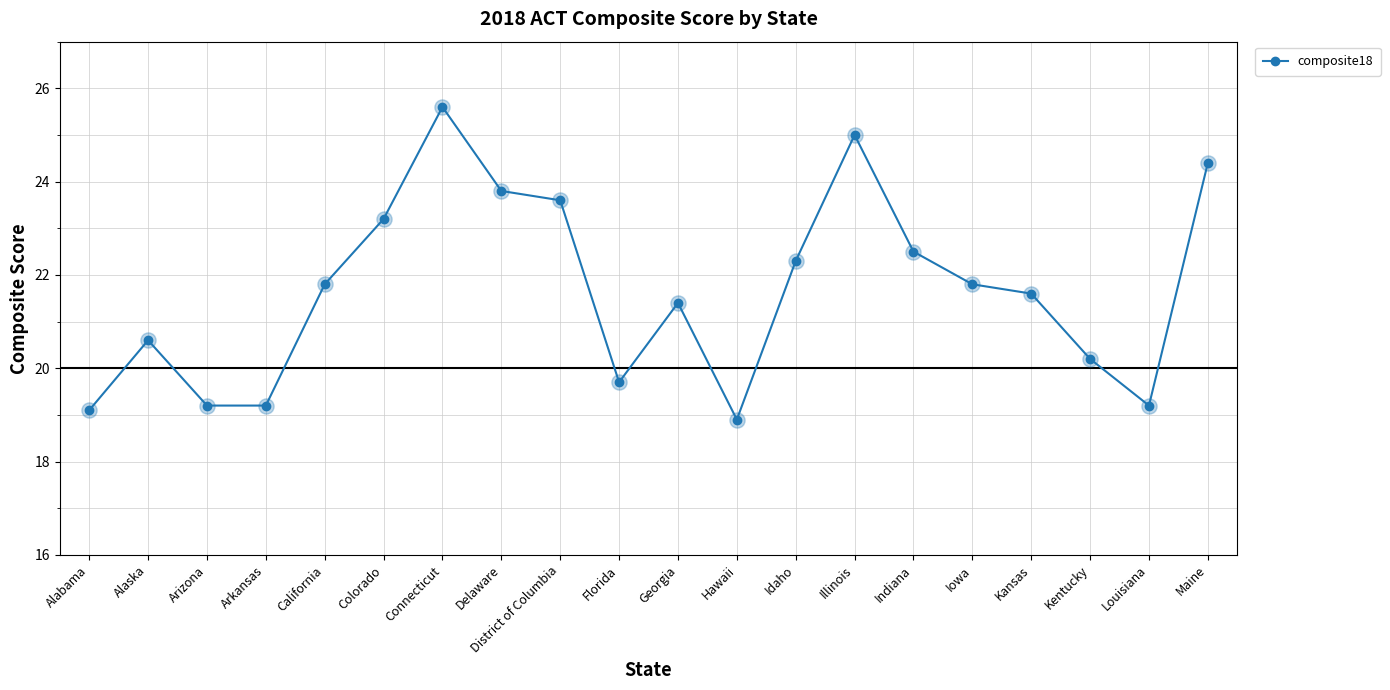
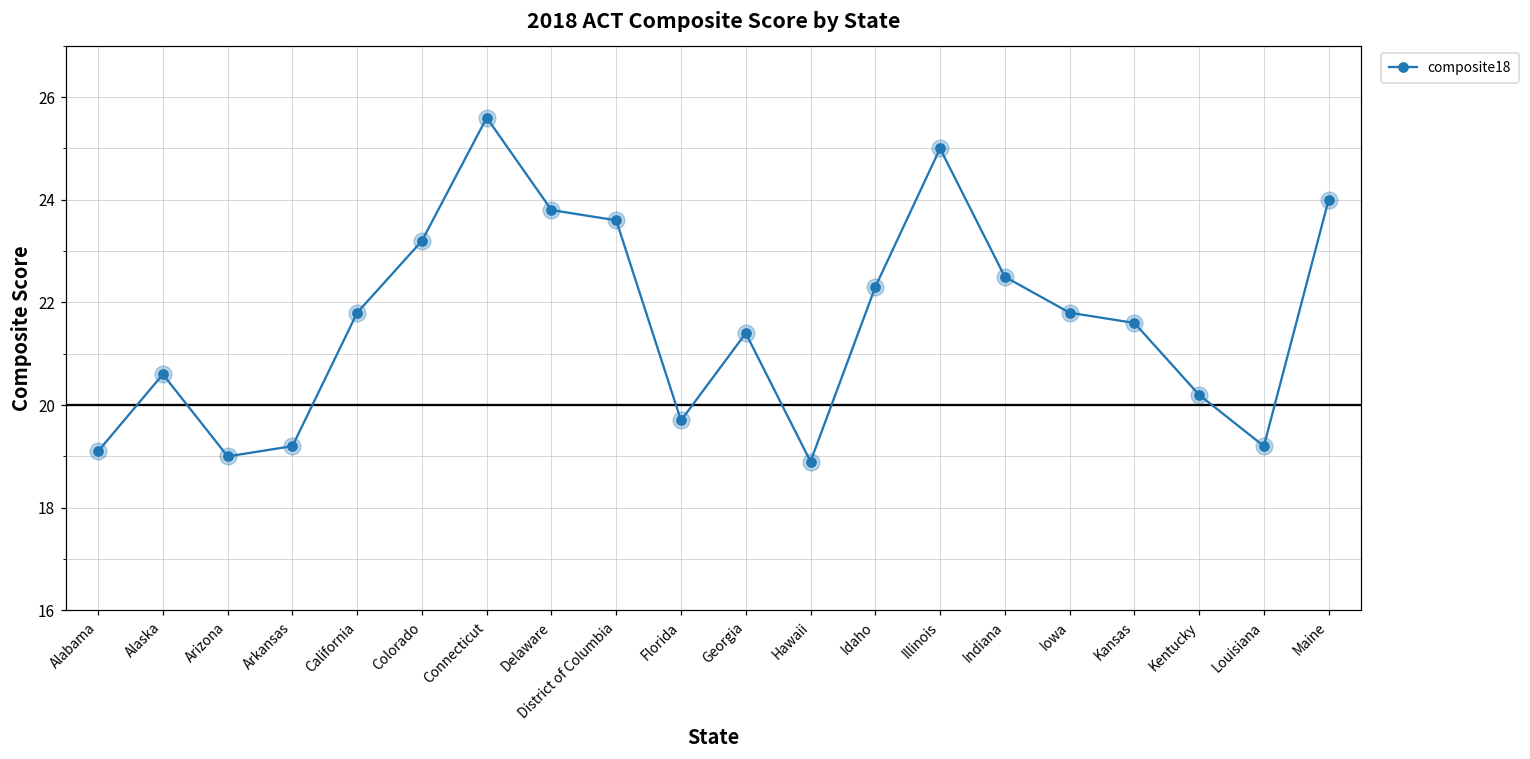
  {
    "Alabama": 19.1,
    "Alaska": 20.6,
-   "Arizona": 19.2,
+   "Arizona": 19.0,
    "Arkansas": 19.2,
    "California": 21.8,
    "Colorado": 23.2,
    "Connecticut": 25.6,
    "Delaware": 23.8,
    "District of Columbia": 23.6,
    "Florida": 19.7,
    "Georgia": 21.4,
    "Hawaii": 18.9,
    "Idaho": 22.3,
    "Illinois": 25.0,
    "Indiana": 22.5,
    "Iowa": 21.8,
    "Kansas": 21.6,
    "Kentucky": 20.2,
    "Louisiana": 19.2,
-   "Maine": 24.4
+   "Maine": 24.0
  }
